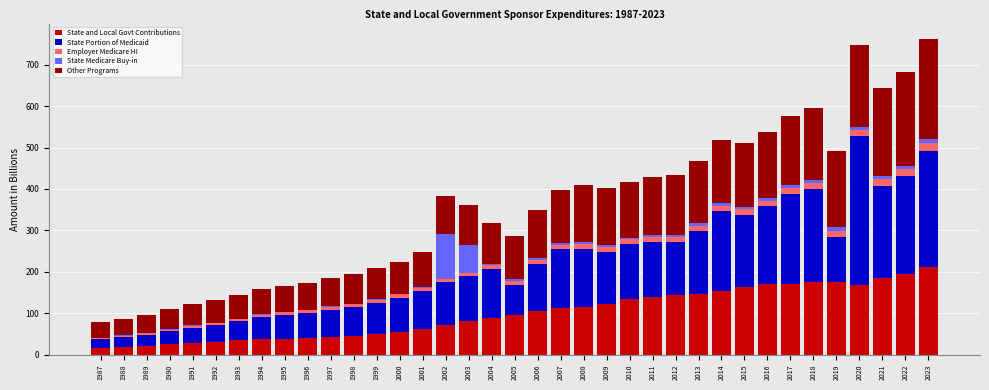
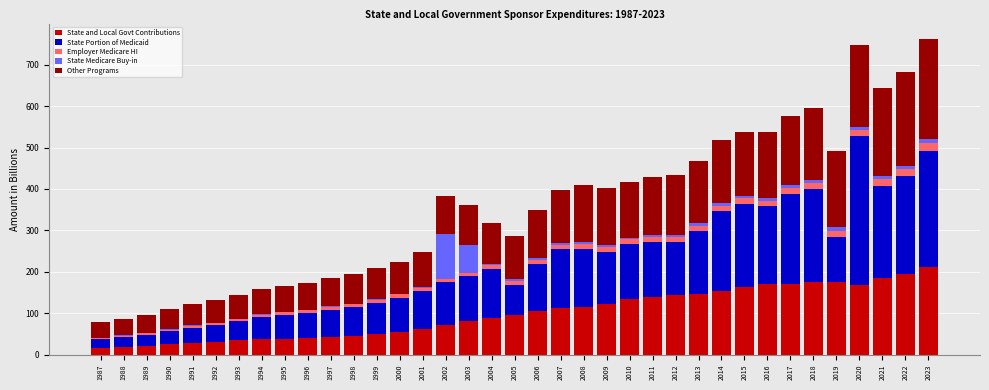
  {
    "State Portion of Medicaid": {
      "1987": 20,
      "1988": 20,
      "1989": 30,
      "1990": 30,
      "1991": 40,
      "1992": 40,
      "1993": 50,
      "1994": 50,
      "1995": 60,
      "1996": 60,
      "1997": 70,
      "1998": 70,
      "1999": 80,
      "2000": 80,
      "2001": 90,
      "2002": 100,
      "2003": 110,
      "2004": 120,
      "2005": 70,
      "2006": 110,
      "2007": 140,
      "2008": 140,
      "2009": 130,
      "2010": 130,
      "2011": 130,
      "2012": 130,
      "2013": 150,
      "2014": 190,
-     "2015": 170,
+     "2015": 200,
      "2016": 190,
      "2017": 220,
      "2018": 220,
      "2019": 110,
      "2020": 360,
      "2021": 220,
      "2022": 240,
      "2023": 280
    },
    "Employer Medicare HI": {
      "1997": 10,
      "1998": 10,
      "1999": 10,
      "2000": 10,
      "2001": 10,
      "2002": 10,
      "2003": 10,
      "2004": 10,
      "2005": 10,
      "2006": 10,
      "2007": 10,
      "2008": 10,
      "2009": 10,
      "2010": 10,
      "2011": 10,
      "2012": 10,
      "2013": 10,
      "2014": 10,
      "2015": 10,
      "2016": 10,
      "2017": 10,
      "2018": 10,
      "2019": 20,
      "2020": 20,
      "2021": 20,
      "2022": 20,
      "2023": 20
    },
    "State Medicare Buy-in": {
      "2002": 110,
      "2003": 70,
      "2016": 10,
      "2017": 10,
      "2018": 10,
      "2019": 10,
      "2020": 10,
      "2021": 10,
      "2022": 10,
      "2023": 10
    }
  }
